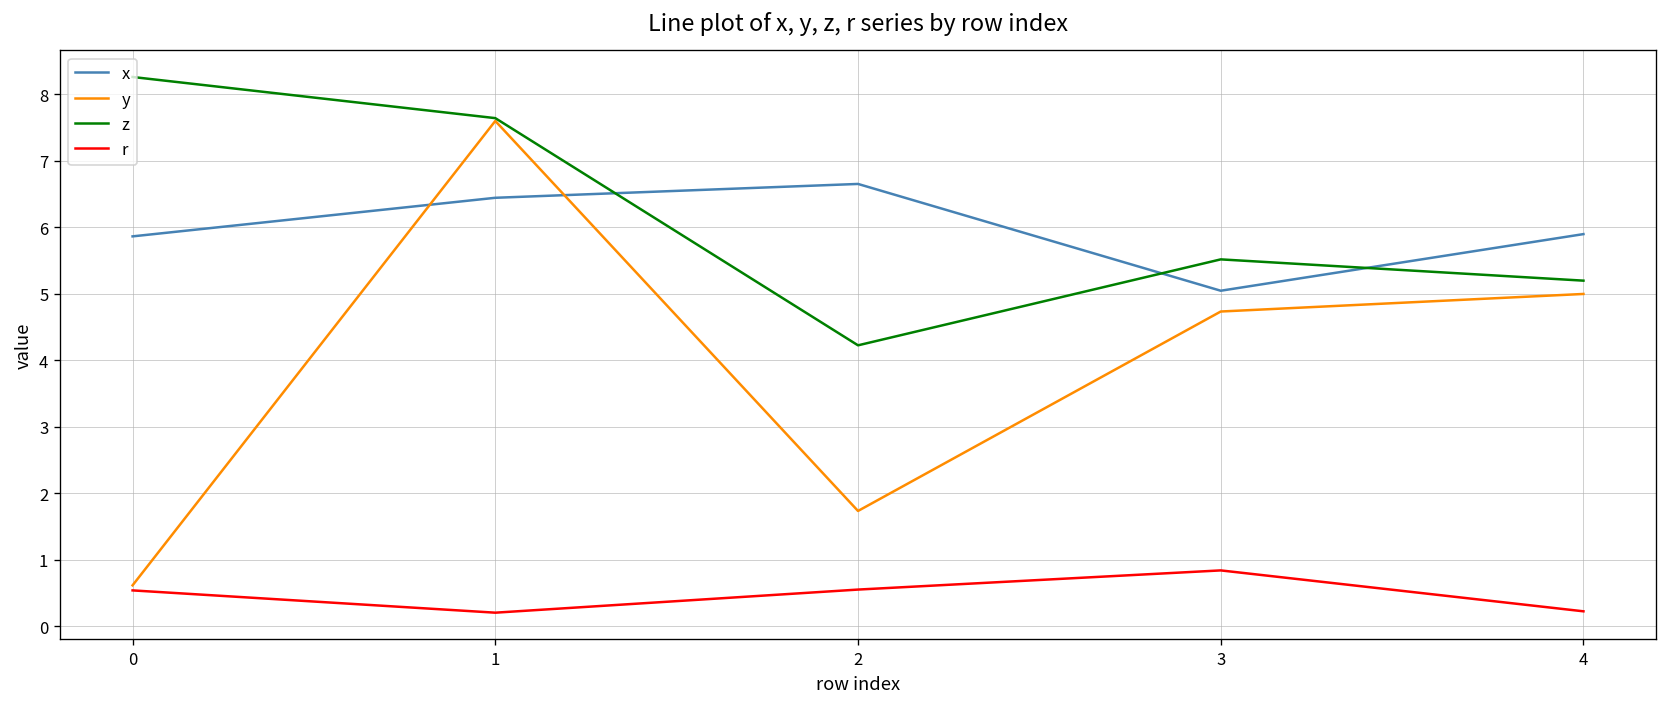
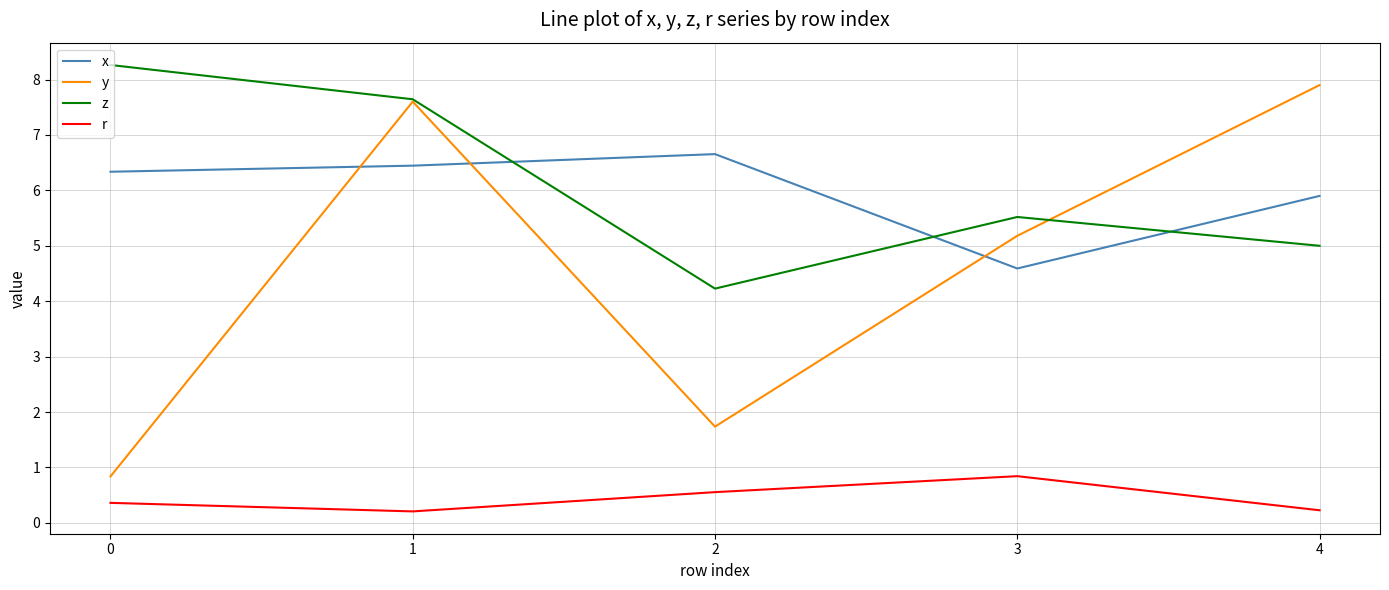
  {
    "x": {
-     "0": 5.9,
+     "0": 6.3,
      "1": 6.4,
      "2": 6.7,
-     "3": 5.0,
+     "3": 4.6,
      "4": 5.9
    },
    "y": {
-     "0": 0.6,
+     "0": 0.8,
      "2": 1.7,
-     "3": 4.7,
-     "4": 5.0
+     "3": 5.2,
+     "4": 7.9
    },
    "z": {
      "2": 4.2,
      "3": 5.5,
-     "4": 5.2
+     "4": 5.0
    },
    "r": {
-     "0": 0.5,
+     "0": 0.4,
      "1": 0.2,
      "2": 0.6,
      "3": 0.8,
      "4": 0.2
    }
  }
